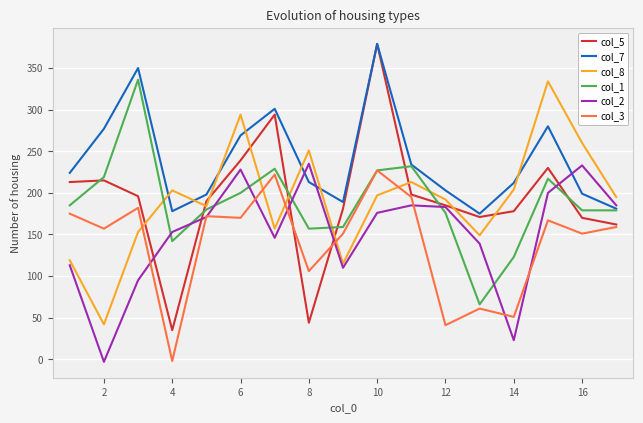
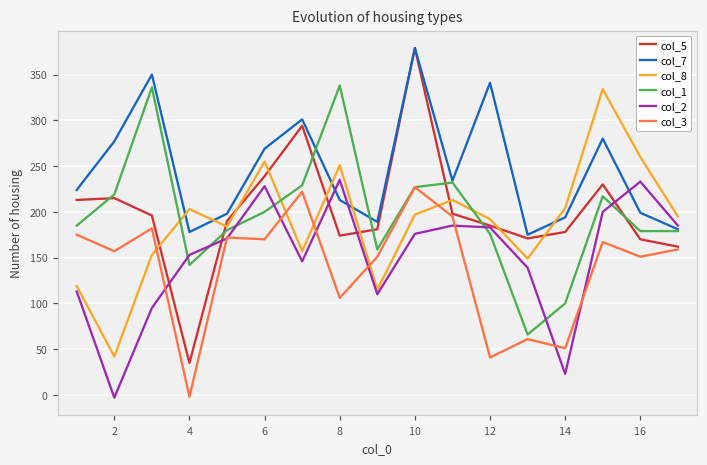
  {
    "col_5": {
      "2": 220,
      "4": 40,
      "6": 240,
-     "8": 40,
+     "8": 170,
      "14": 180,
      "16": 170
    },
    "col_7": {
      "2": 280,
      "4": 180,
      "6": 270,
      "8": 210,
-     "12": 200,
-     "14": 210,
+     "12": 340,
+     "14": 190,
      "16": 200
    },
    "col_8": {
      "2": 40,
      "4": 200,
-     "6": 290,
+     "6": 260,
      "8": 250,
      "10": 200,
      "12": 190,
      "14": 200,
      "16": 260
    },
    "col_1": {
      "2": 220,
      "4": 140,
      "6": 200,
-     "8": 160,
+     "8": 340,
      "12": 180,
-     "14": 120,
+     "14": 100,
      "16": 180
    },
    "col_2": {
      "2": 0,
      "4": 150,
      "6": 230,
      "8": 240,
      "10": 180,
      "14": 20,
      "16": 230
    },
    "col_3": {
      "2": 160,
      "4": 0,
      "6": 170,
      "8": 110,
      "12": 40,
      "14": 50,
      "16": 150
    }
  }
